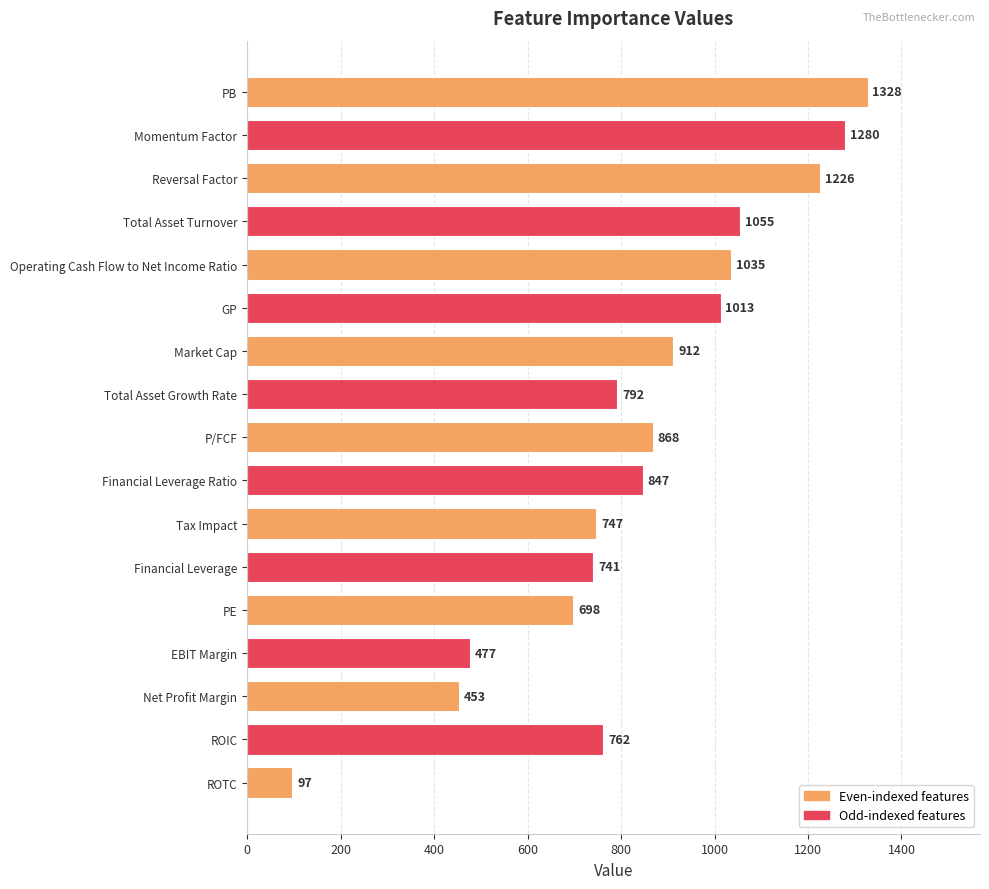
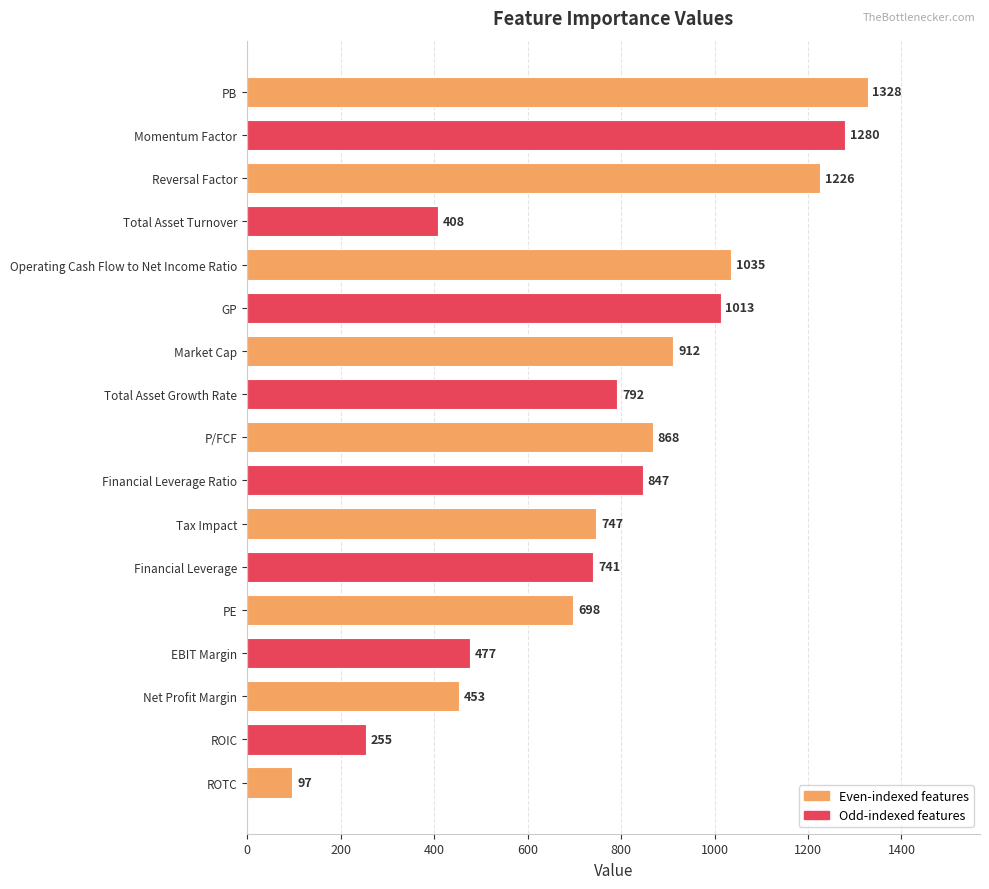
  {
    "PB": 1328,
    "Momentum Factor": 1280,
    "Reversal Factor": 1226,
-   "Total Asset Turnover": 1055,
+   "Total Asset Turnover": 408,
    "Operating Cash Flow to Net Income Ratio": 1035,
    "GP": 1013,
    "Market Cap": 912,
    "Total Asset Growth Rate": 792,
    "P/FCF": 868,
    "Financial Leverage Ratio": 847,
    "Tax Impact": 747,
    "Financial Leverage": 741,
    "PE": 698,
    "EBIT Margin": 477,
    "Net Profit Margin": 453,
-   "ROIC": 762,
+   "ROIC": 255,
    "ROTC": 97
  }
